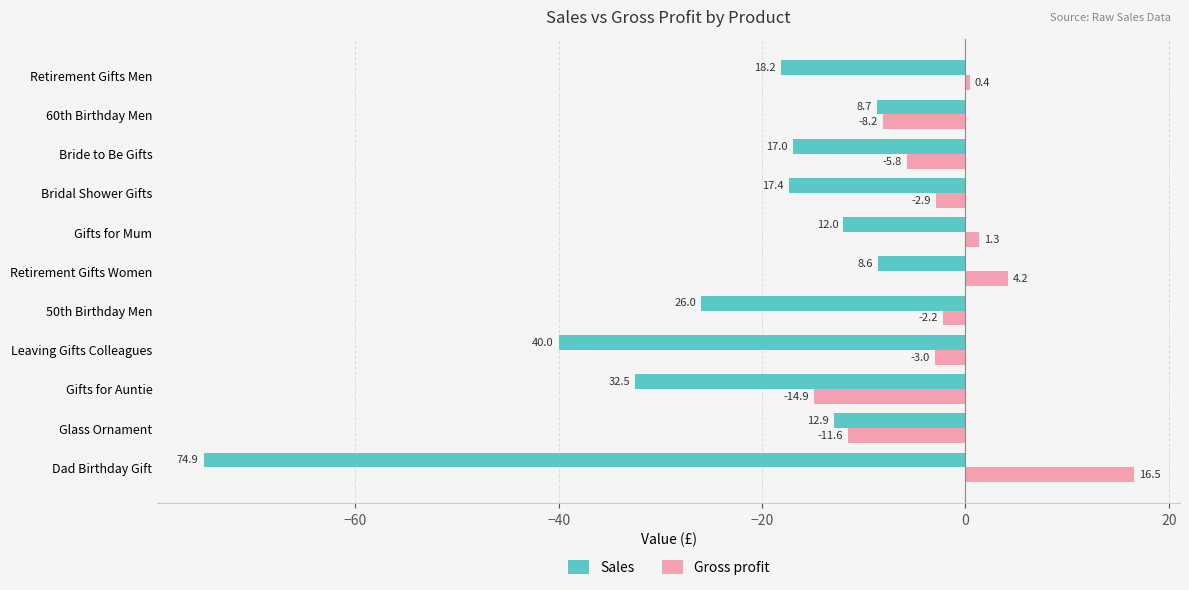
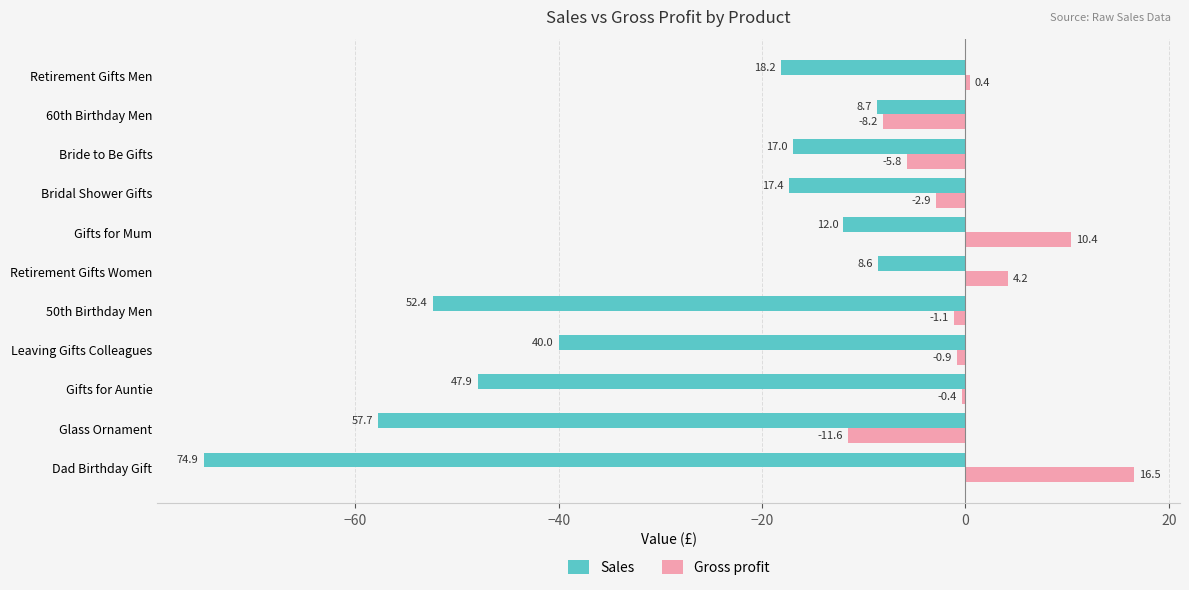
  {
    "Sales": {
-     "50th Birthday Men": 26.0,
-     "Gifts for Auntie": 32.5,
-     "Glass Ornament": 12.9
+     "50th Birthday Men": 52.4,
+     "Gifts for Auntie": 47.9,
+     "Glass Ornament": 57.7
    },
    "Gross profit": {
      "Retirement Gifts Men": 0.4,
      "60th Birthday Men": -8.2,
      "Bride to Be Gifts": -5.8,
      "Bridal Shower Gifts": -2.9,
-     "Gifts for Mum": 1.3,
+     "Gifts for Mum": 10.4,
      "Retirement Gifts Women": 4.2,
-     "50th Birthday Men": -2.2,
-     "Leaving Gifts Colleagues": -3.0,
-     "Gifts for Auntie": -14.9,
+     "50th Birthday Men": -1.1,
+     "Leaving Gifts Colleagues": -0.9,
+     "Gifts for Auntie": -0.4,
      "Glass Ornament": -11.6,
      "Dad Birthday Gift": 16.5
    }
  }
